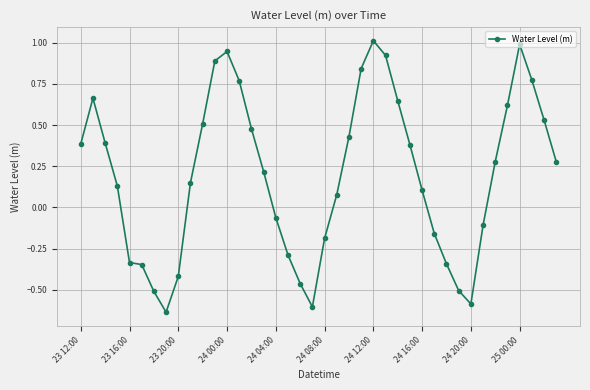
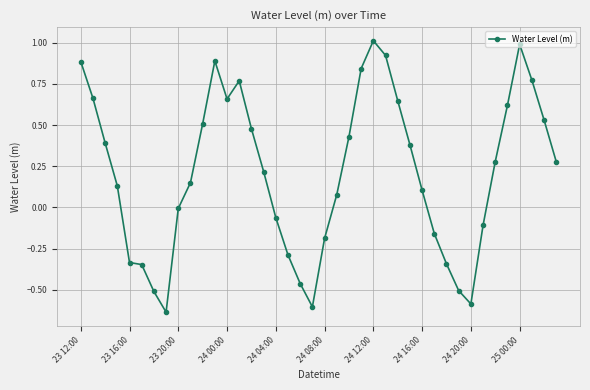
  {
-   "23 12:00": 0.38,
+   "23 12:00": 0.89,
    "23 16:00": -0.33,
-   "23 20:00": -0.42,
-   "24 00:00": 0.95,
+   "23 20:00": -0.01,
+   "24 00:00": 0.66,
    "24 04:00": -0.06,
    "24 08:00": -0.19,
    "24 12:00": 1.01,
    "24 16:00": 0.10,
    "24 20:00": -0.59
  }
